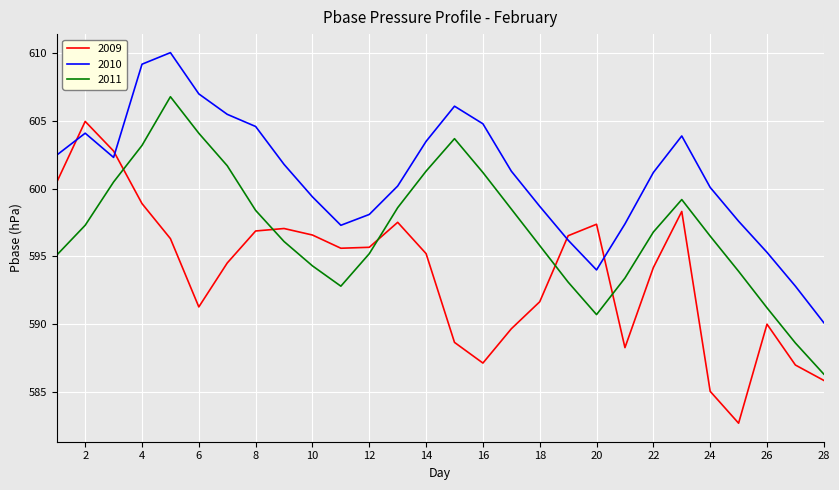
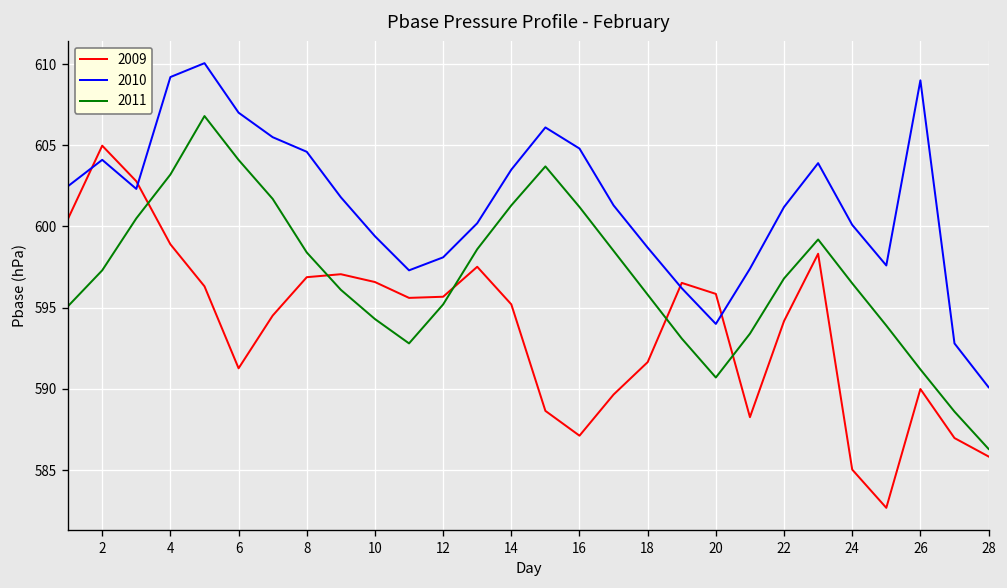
  {
    "2009": {
      "2": 605.0,
      "4": 598.9,
      "6": 591.3,
      "8": 596.9,
      "10": 596.6,
      "12": 595.7,
      "14": 595.2,
      "16": 587.1,
      "18": 591.6,
-     "20": 597.4,
+     "20": 595.8,
      "22": 594.2,
      "24": 585.0,
      "26": 590.0,
      "28": 585.8
    },
    "2010": {
      "2": 604.1,
      "4": 609.2,
      "6": 607.0,
      "8": 604.6,
      "10": 599.4,
      "12": 598.1,
      "14": 603.5,
      "16": 604.8,
      "18": 598.7,
      "20": 594.0,
      "22": 601.2,
      "24": 600.1,
-     "26": 595.3,
+     "26": 609.0,
      "28": 590.1
    },
    "2011": {
      "2": 597.3,
      "4": 603.2,
      "6": 604.1,
      "8": 598.4,
      "10": 594.3,
      "12": 595.2,
      "14": 601.3,
      "16": 601.2,
      "18": 595.8,
      "20": 590.7,
      "22": 596.8,
      "24": 596.5,
      "26": 591.2,
      "28": 586.3
    }
  }
